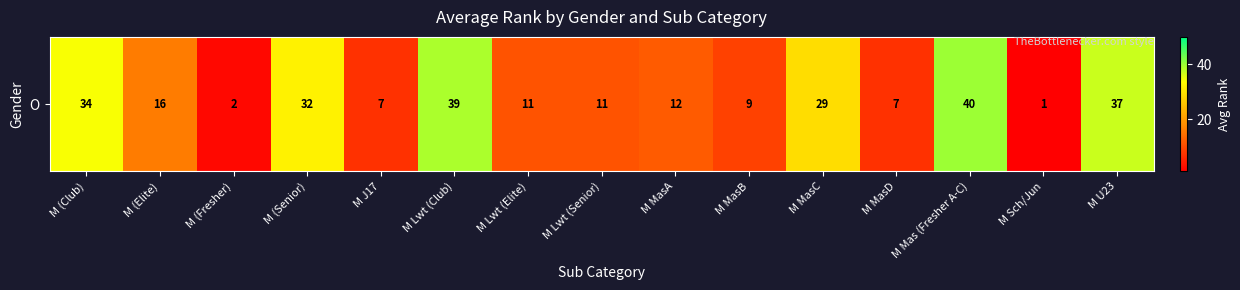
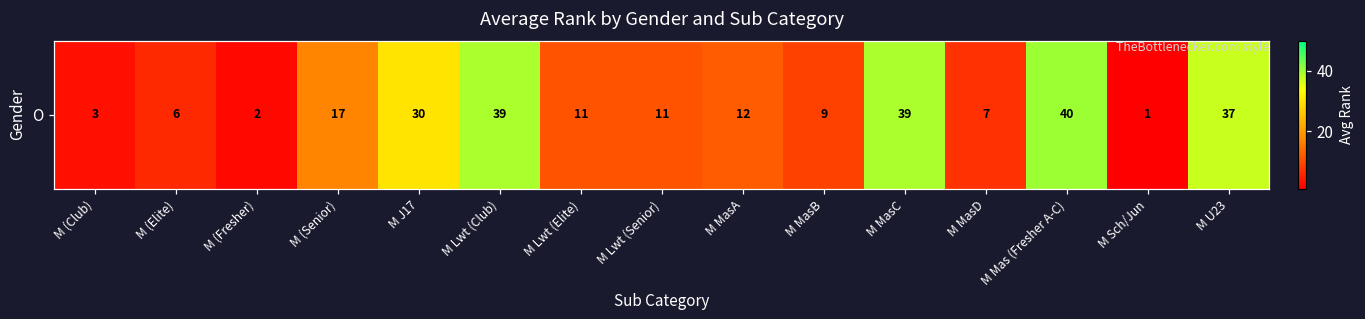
  {
    "O": {
-     "M (Club)": 34,
-     "M (Elite)": 16,
+     "M (Club)": 3,
+     "M (Elite)": 6,
      "M (Fresher)": 2,
-     "M (Senior)": 32,
-     "M J17": 7,
+     "M (Senior)": 17,
+     "M J17": 30,
      "M Lwt (Club)": 39,
      "M Lwt (Elite)": 11,
      "M Lwt (Senior)": 11,
      "M MasA": 12,
      "M MasB": 9,
-     "M MasC": 29,
+     "M MasC": 39,
      "M MasD": 7,
      "M Mas (Fresher A-C)": 40,
      "M Sch/Jun": 1
    }
  }
